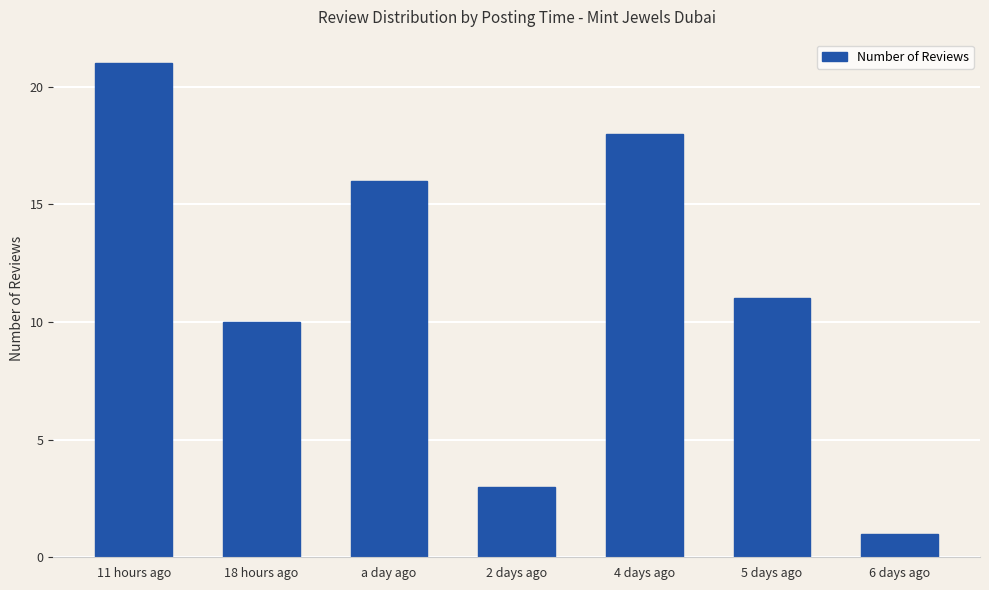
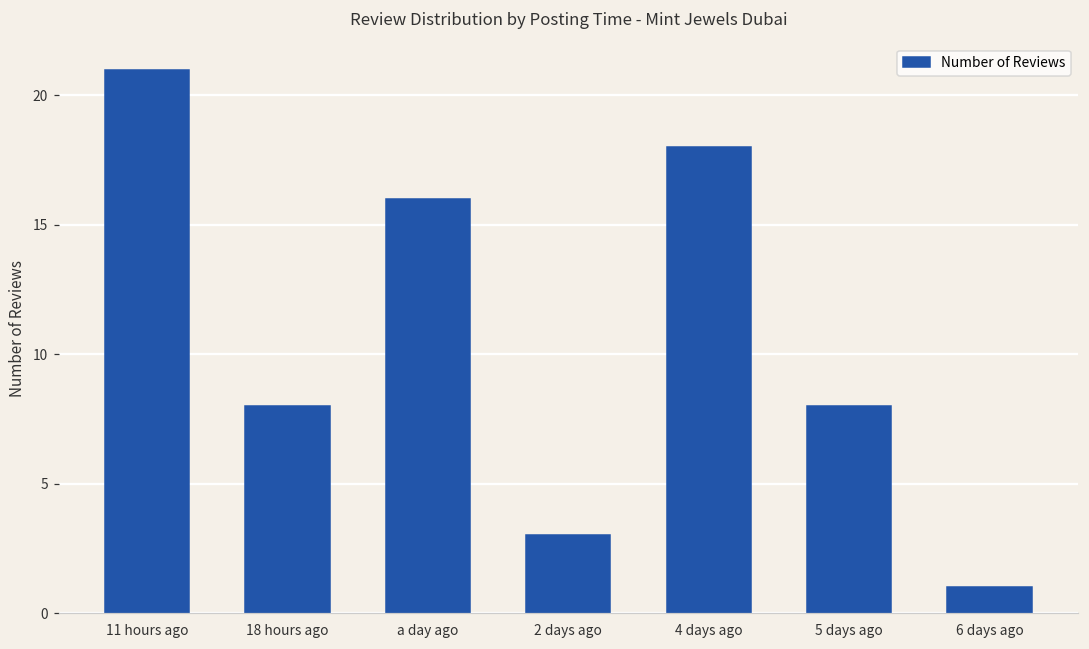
  {
    "11 hours ago": 21,
-   "18 hours ago": 10,
+   "18 hours ago": 8,
    "a day ago": 16,
    "2 days ago": 3,
    "4 days ago": 18,
-   "5 days ago": 11,
+   "5 days ago": 8,
    "6 days ago": 1
  }
